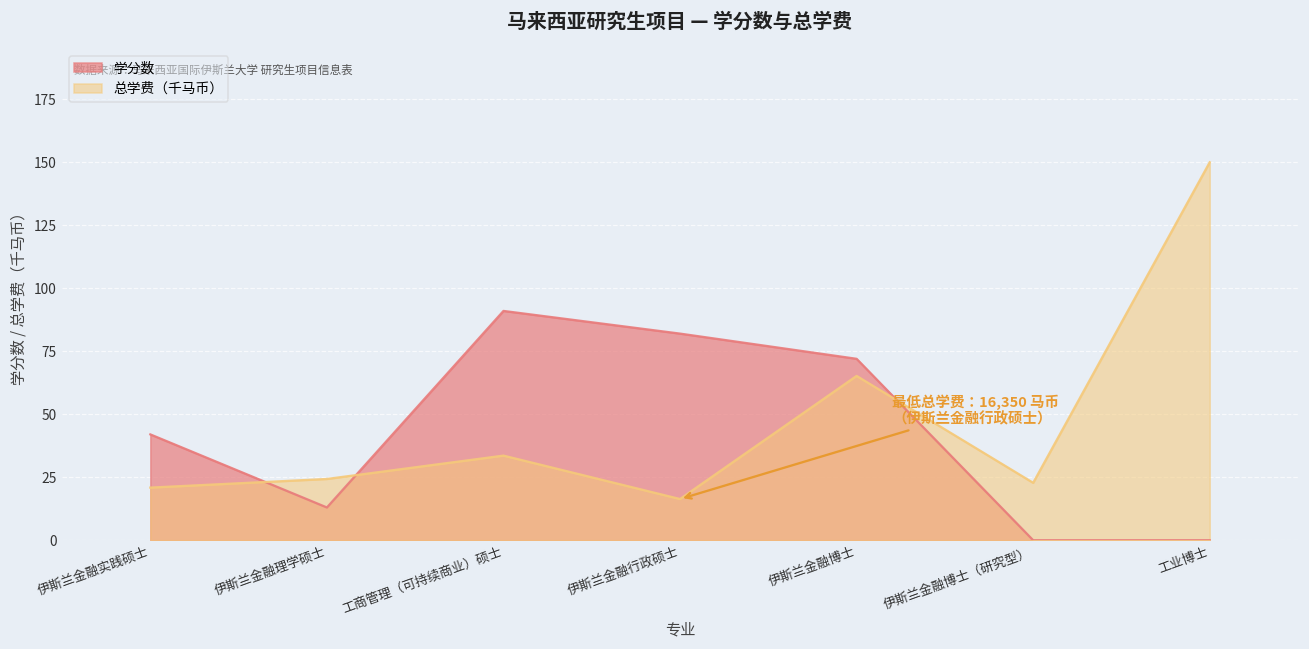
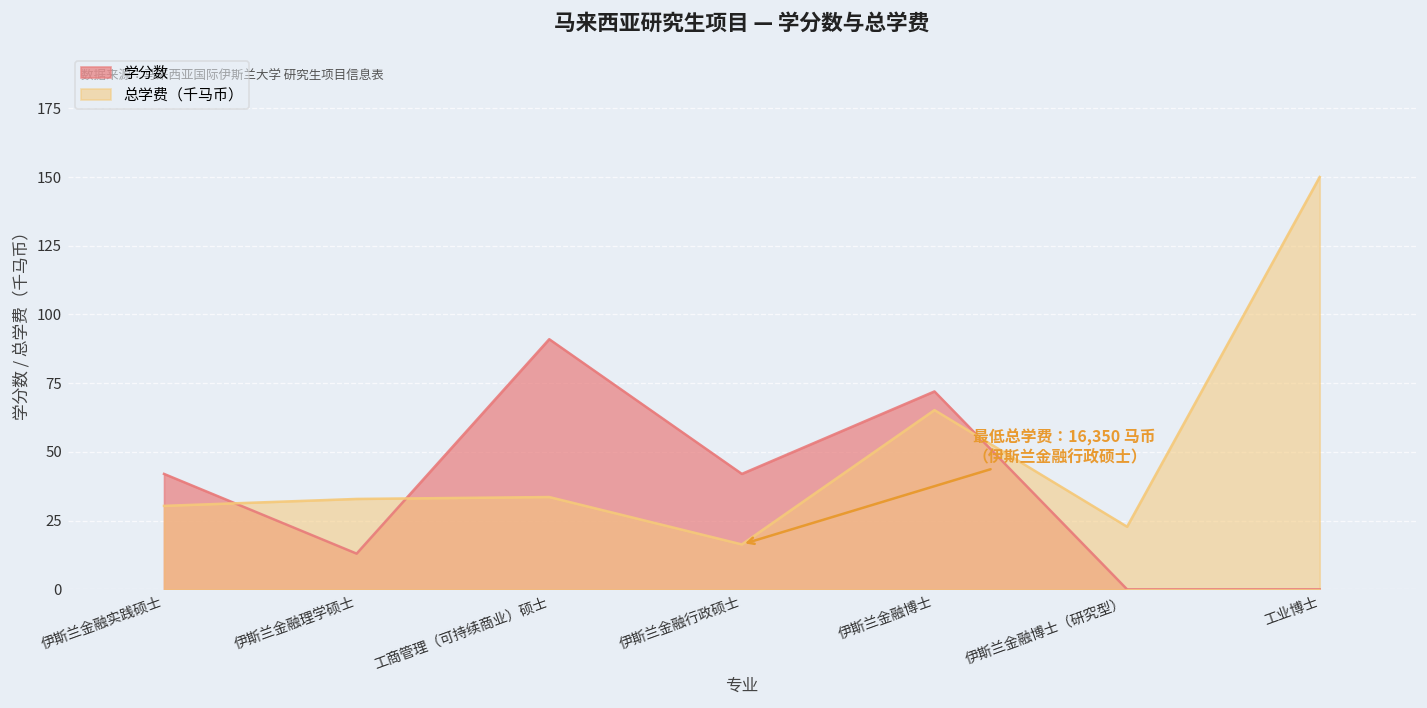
  {
    "学分数": {
      "伊斯兰金融实践硕士": 42,
      "伊斯兰金融理学硕士": 13,
      "工商管理（可持续商业）硕士": 91,
-     "伊斯兰金融行政硕士": 82,
+     "伊斯兰金融行政硕士": 42,
      "伊斯兰金融博士": 72,
      "伊斯兰金融博士（研究型）": 0,
      "工业博士": 0
    },
    "总学费（千马币）": {
-     "伊斯兰金融实践硕士": 21,
-     "伊斯兰金融理学硕士": 24,
+     "伊斯兰金融实践硕士": 30,
+     "伊斯兰金融理学硕士": 33,
      "工商管理（可持续商业）硕士": 34,
      "伊斯兰金融行政硕士": 16,
      "伊斯兰金融博士": 65,
      "工业博士": 150
    }
  }
